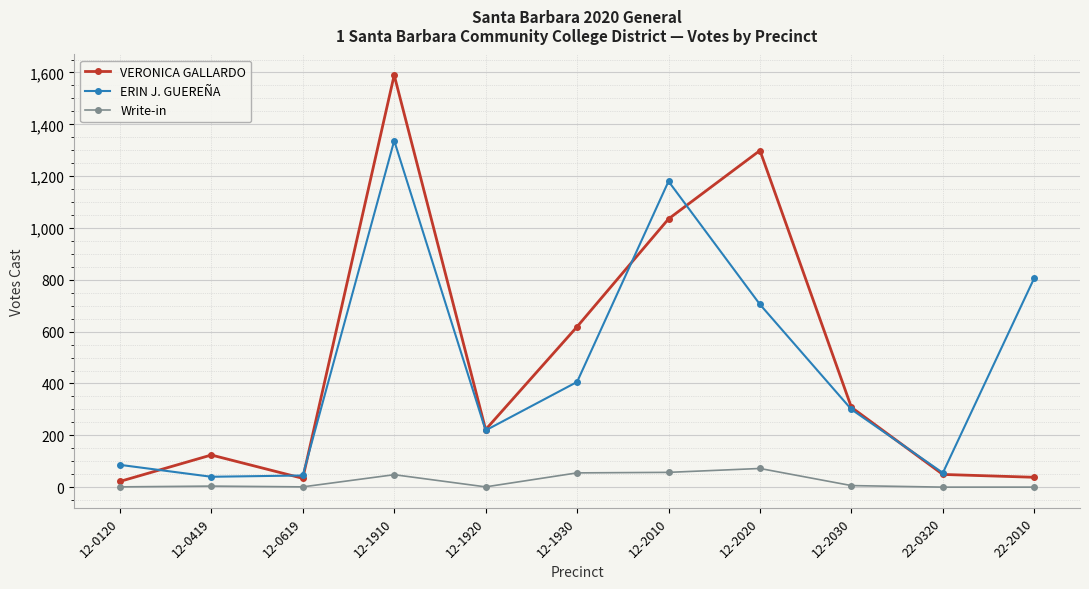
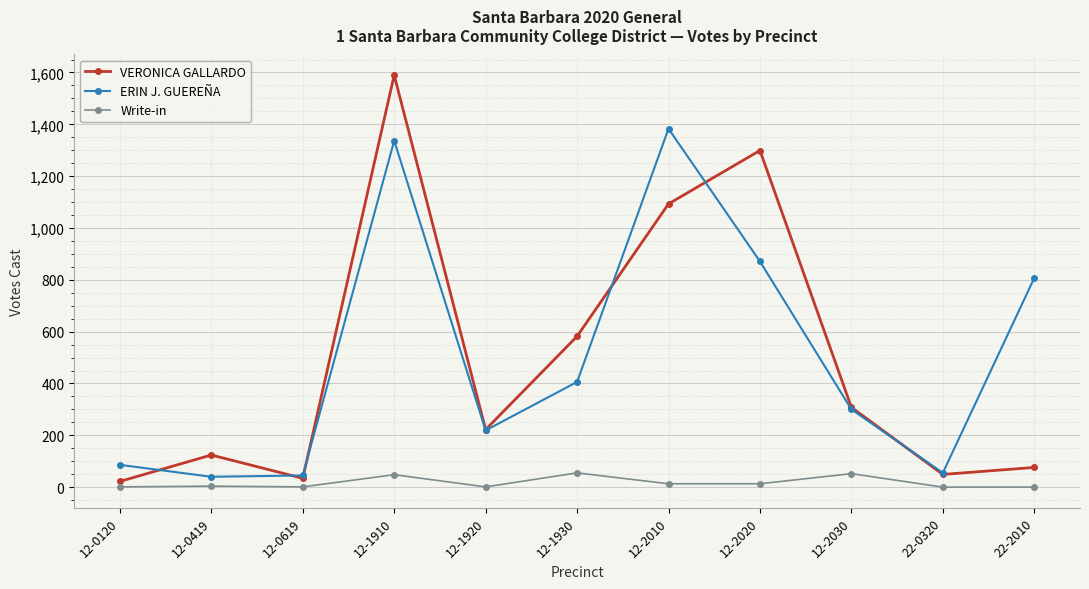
  {
    "VERONICA GALLARDO": {
      "12-0120": "20",
      "12-0419": "120",
      "12-0619": "30",
      "12-1910": "1,590",
-     "12-1930": "620",
-     "12-2010": "1,040",
+     "12-1930": "580",
+     "12-2010": "1,090",
      "12-2020": "1,300",
-     "22-2010": "40"
+     "22-2010": "80"
    },
    "ERIN J. GUEREÑA": {
      "12-0120": "90",
      "12-0419": "40",
      "12-0619": "50",
      "12-1910": "1,340",
      "12-1930": "410",
-     "12-2010": "1,180",
-     "12-2020": "710",
+     "12-2010": "1,380",
+     "12-2020": "870",
      "22-2010": "810"
    },
    "Write-in": {
      "12-0120": "0",
      "12-0419": "0",
      "12-0619": "0",
      "12-1910": "50",
      "12-1920": "0",
      "12-1930": "60",
-     "12-2010": "60",
-     "12-2020": "70",
-     "12-2030": "10",
+     "12-2010": "10",
+     "12-2020": "10",
+     "12-2030": "50",
      "22-0320": "0",
      "22-2010": "0"
    }
  }
